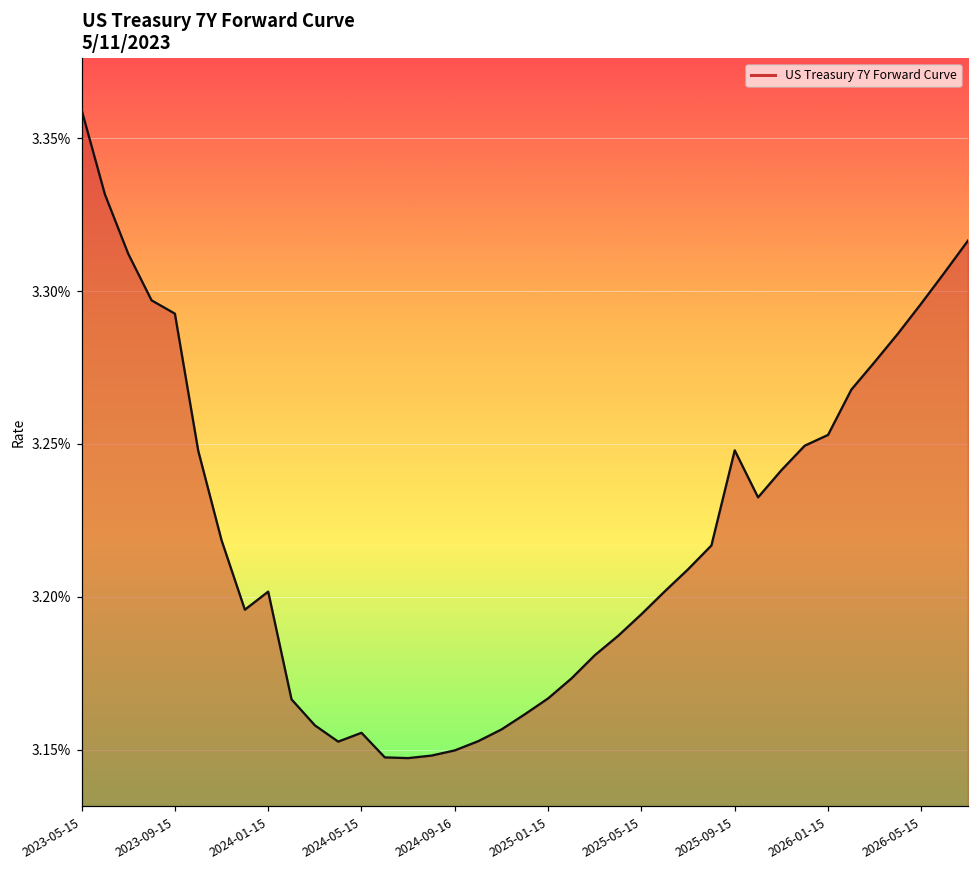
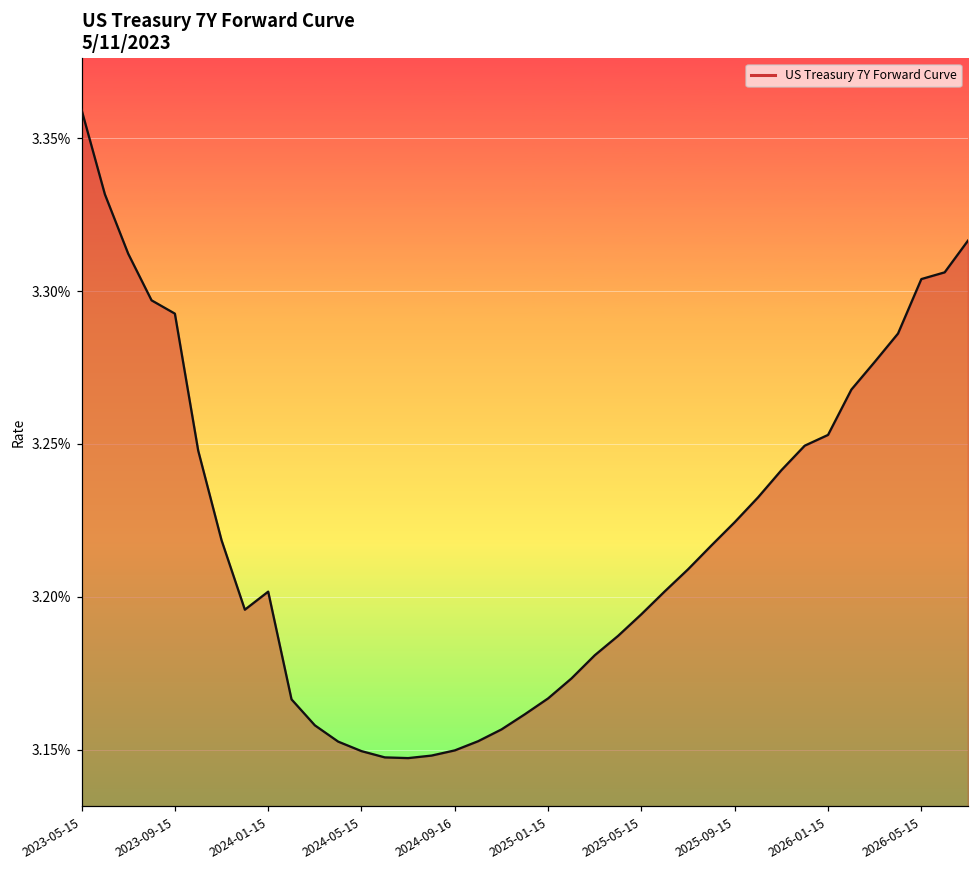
  {
    "2023-05-15": "3.359%",
    "2023-09-15": "3.293%",
    "2024-01-15": "3.202%",
-   "2024-05-15": "3.156%",
+   "2024-05-15": "3.150%",
    "2024-09-16": "3.150%",
    "2025-01-15": "3.167%",
    "2025-05-15": "3.194%",
-   "2025-09-15": "3.248%",
+   "2025-09-15": "3.224%",
    "2026-01-15": "3.253%",
-   "2026-05-15": "3.296%"
+   "2026-05-15": "3.304%"
  }
